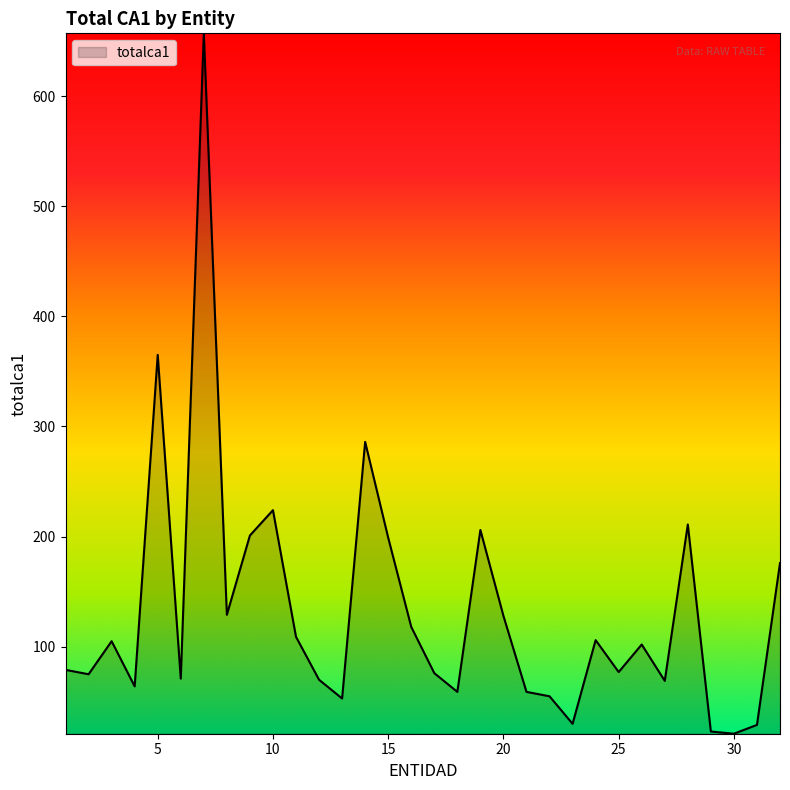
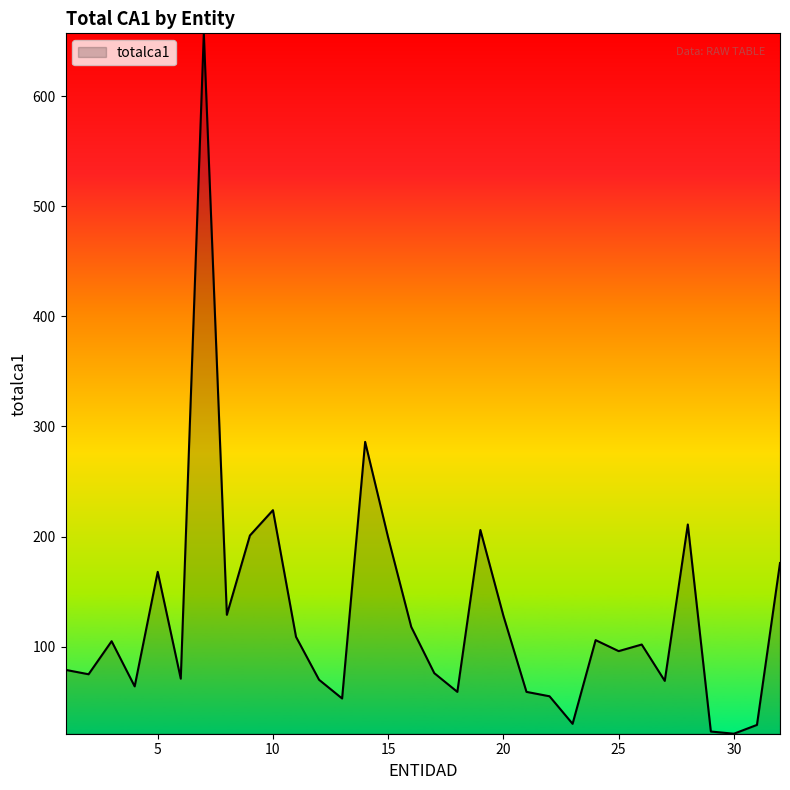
  {
-   "5": 365,
+   "5": 168,
    "10": 224,
    "15": 199,
    "20": 128,
-   "25": 77,
+   "25": 96,
    "30": 21
  }
